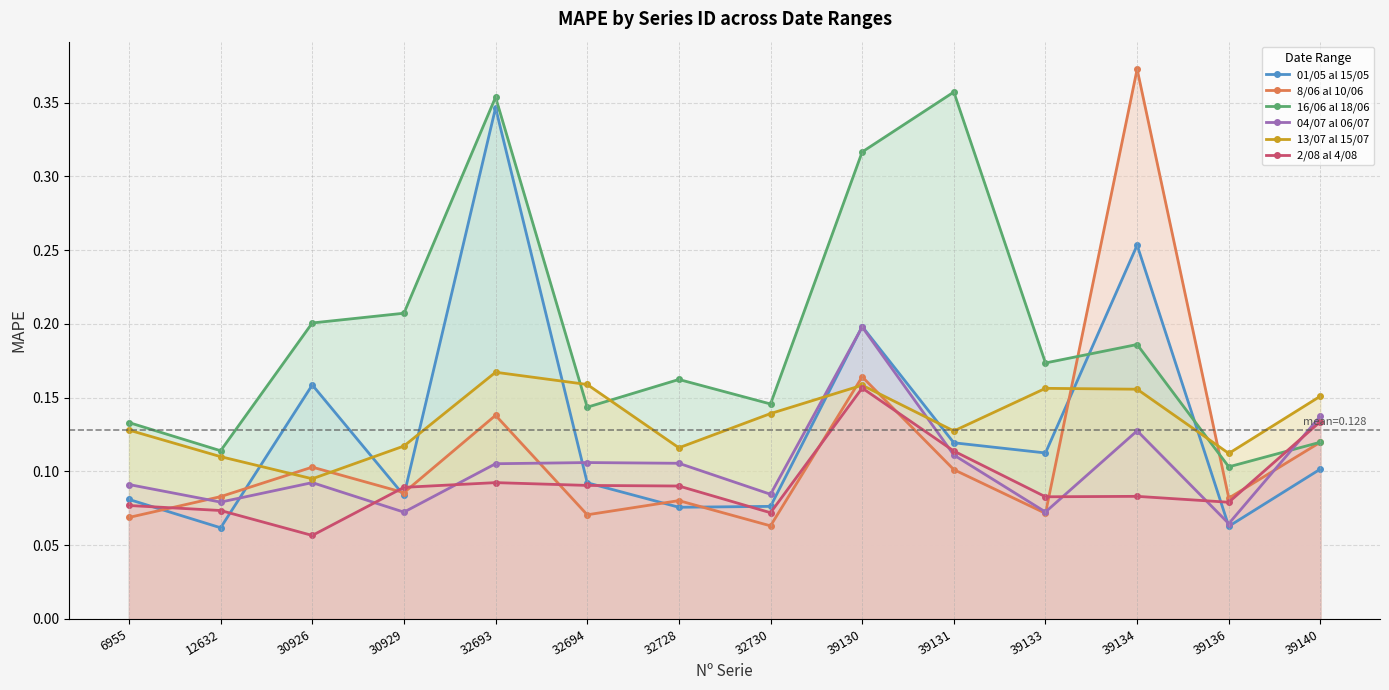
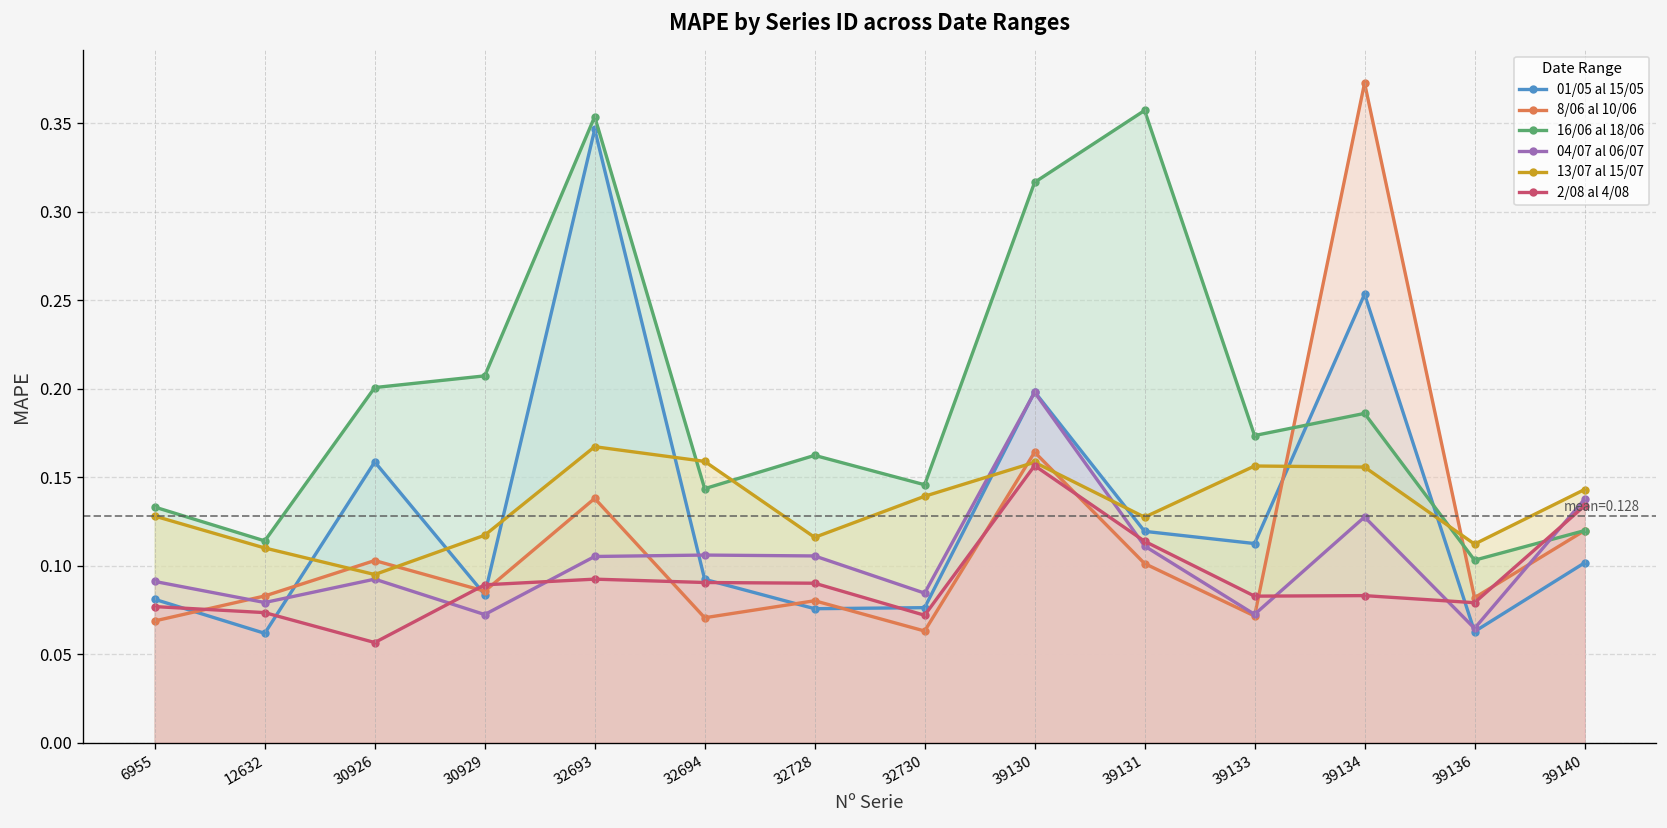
  {
    "01/05 al 15/05": {
      "6955": 0.081,
      "12632": 0.062,
      "30926": 0.159,
      "30929": 0.084,
      "32693": 0.346,
      "32694": 0.092,
      "32728": 0.076,
      "32730": 0.076,
      "39131": 0.119,
      "39133": 0.113,
      "39134": 0.253,
      "39136": 0.063,
      "39140": 0.102
    },
    "16/06 al 18/06": {
      "6955": 0.133,
      "12632": 0.114,
      "30926": 0.201,
      "30929": 0.207,
      "32693": 0.354,
      "32694": 0.144,
      "32728": 0.162,
      "32730": 0.146,
      "39130": 0.317,
      "39131": 0.357,
      "39133": 0.174,
      "39134": 0.186,
      "39136": 0.103
    },
    "04/07 al 06/07": {
      "6955": 0.091,
      "12632": 0.079,
      "30926": 0.092,
      "30929": 0.072,
      "32693": 0.105,
      "32694": 0.106,
      "32728": 0.106,
      "32730": 0.085,
      "39131": 0.111,
      "39134": 0.128,
      "39136": 0.065,
      "39140": 0.138
    },
    "13/07 al 15/07": {
      "6955": 0.128,
      "12632": 0.110,
      "30926": 0.095,
      "30929": 0.117,
      "32693": 0.167,
      "32694": 0.159,
      "32728": 0.116,
      "32730": 0.139,
      "39130": 0.158,
      "39131": 0.127,
      "39133": 0.156,
      "39134": 0.156,
      "39136": 0.112,
-     "39140": 0.151
+     "39140": 0.143
    }
  }
